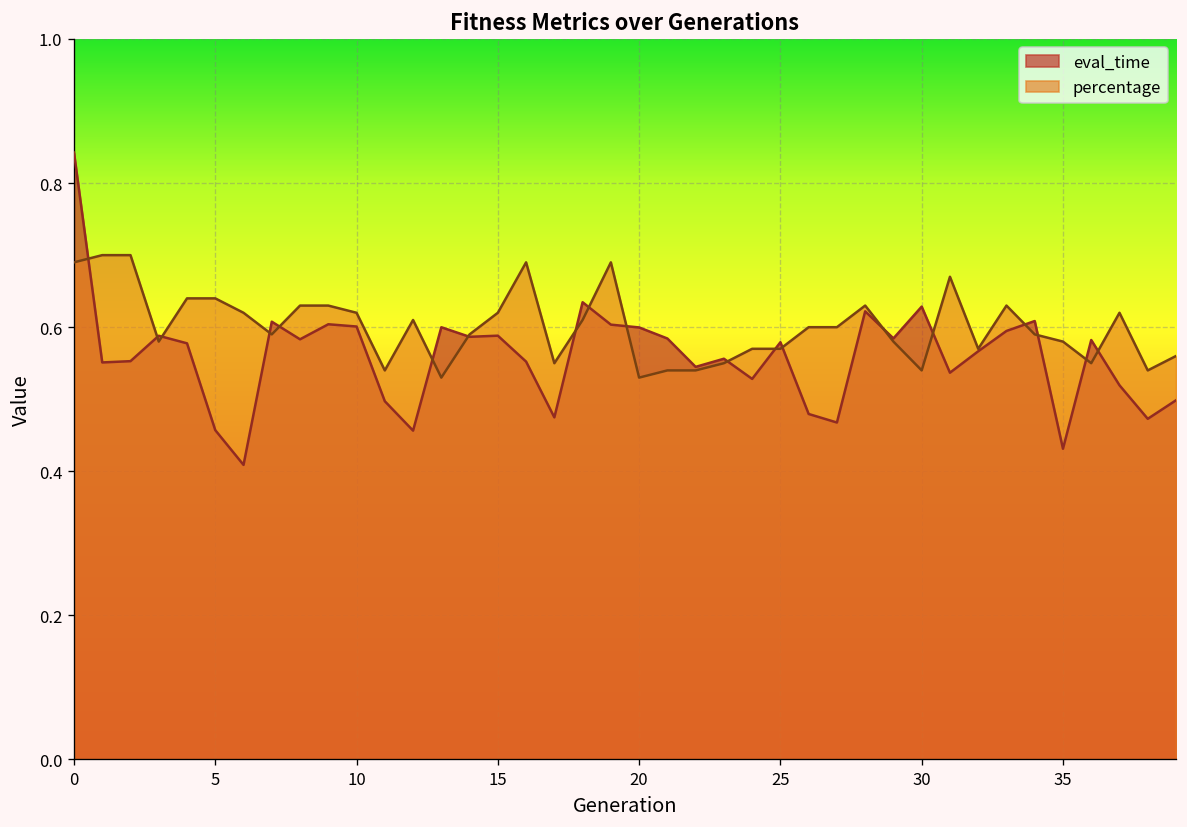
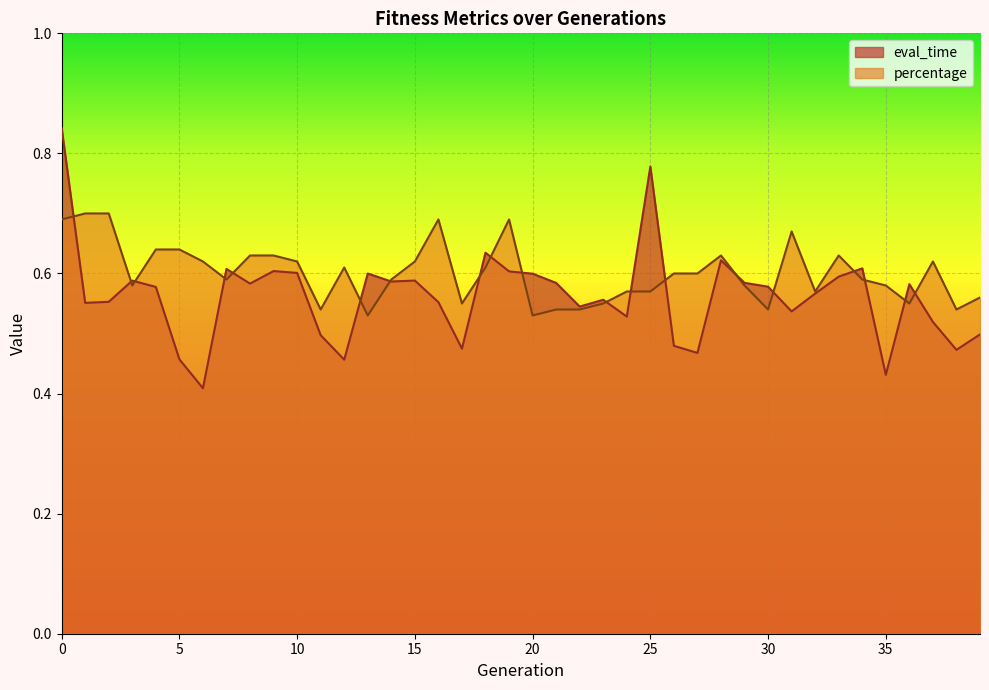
  {
    "eval_time": {
      "0": 0.84,
      "5": 0.46,
      "10": 0.60,
      "15": 0.59,
      "20": 0.60,
-     "25": 0.58,
-     "30": 0.63,
+     "25": 0.78,
+     "30": 0.58,
      "35": 0.43
    },
    "percentage": {
      "0": 0.69,
      "5": 0.64,
      "10": 0.62,
      "15": 0.62,
      "20": 0.53,
      "25": 0.57,
      "30": 0.54,
      "35": 0.58
    }
  }
